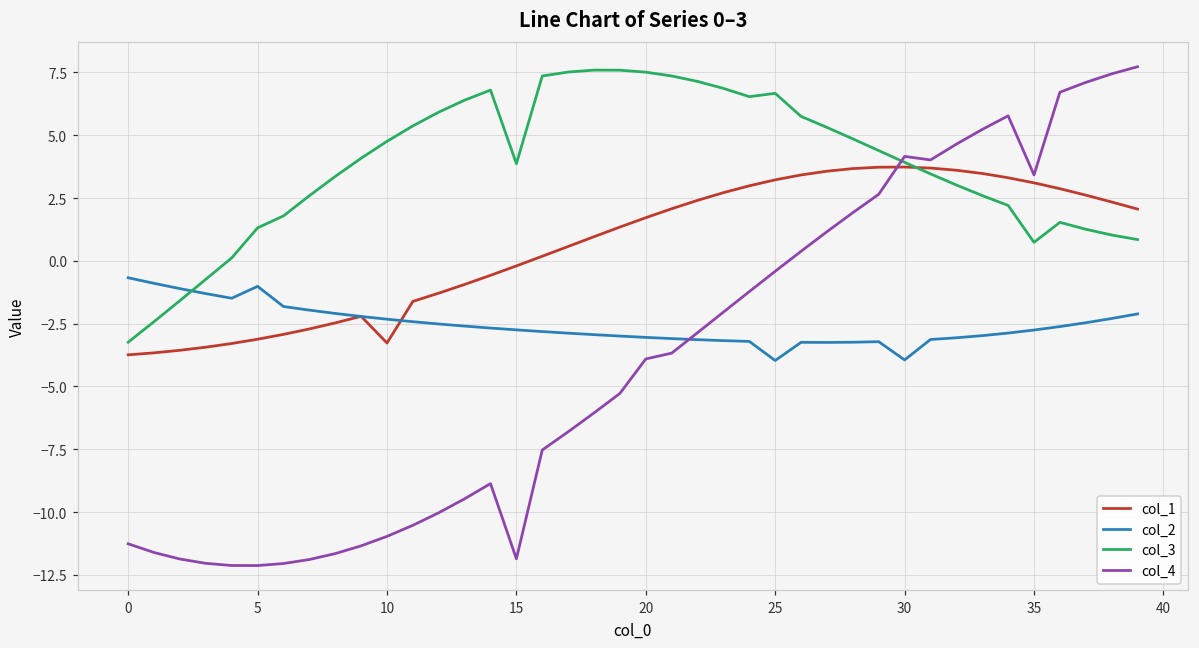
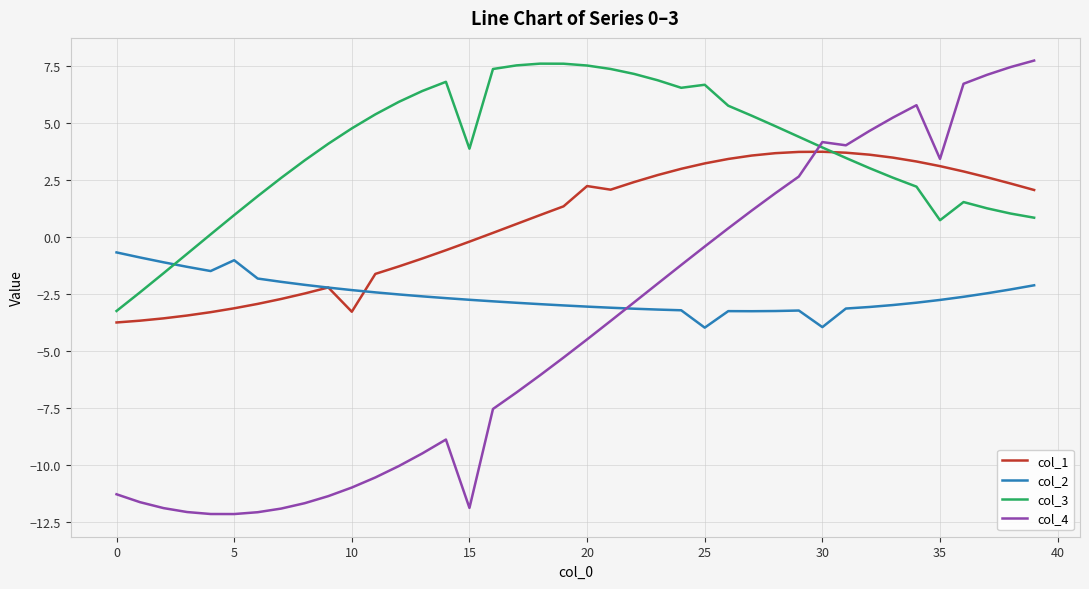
  {
    "col_1": {
      "0": -3.7,
      "5": -3.1,
      "10": -3.3,
      "15": -0.2,
-     "20": 1.7,
+     "20": 2.2,
      "25": 3.2,
      "30": 3.7,
      "35": 3.1
    },
    "col_2": {
      "0": -0.7,
      "5": -1.0,
      "10": -2.3,
      "15": -2.7,
      "20": -3.0,
      "25": -4.0,
      "30": -3.9,
      "35": -2.8
    },
    "col_3": {
      "0": -3.2,
-     "5": 1.3,
+     "5": 1.0,
      "10": 4.8,
      "15": 3.9,
      "20": 7.5,
      "25": 6.7,
      "30": 3.9,
      "35": 0.7
    },
    "col_4": {
      "0": -11.3,
      "5": -12.1,
      "10": -11.0,
      "15": -11.9,
-     "20": -3.9,
+     "20": -4.5,
      "25": -0.4,
      "30": 4.2,
      "35": 3.4
    }
  }
